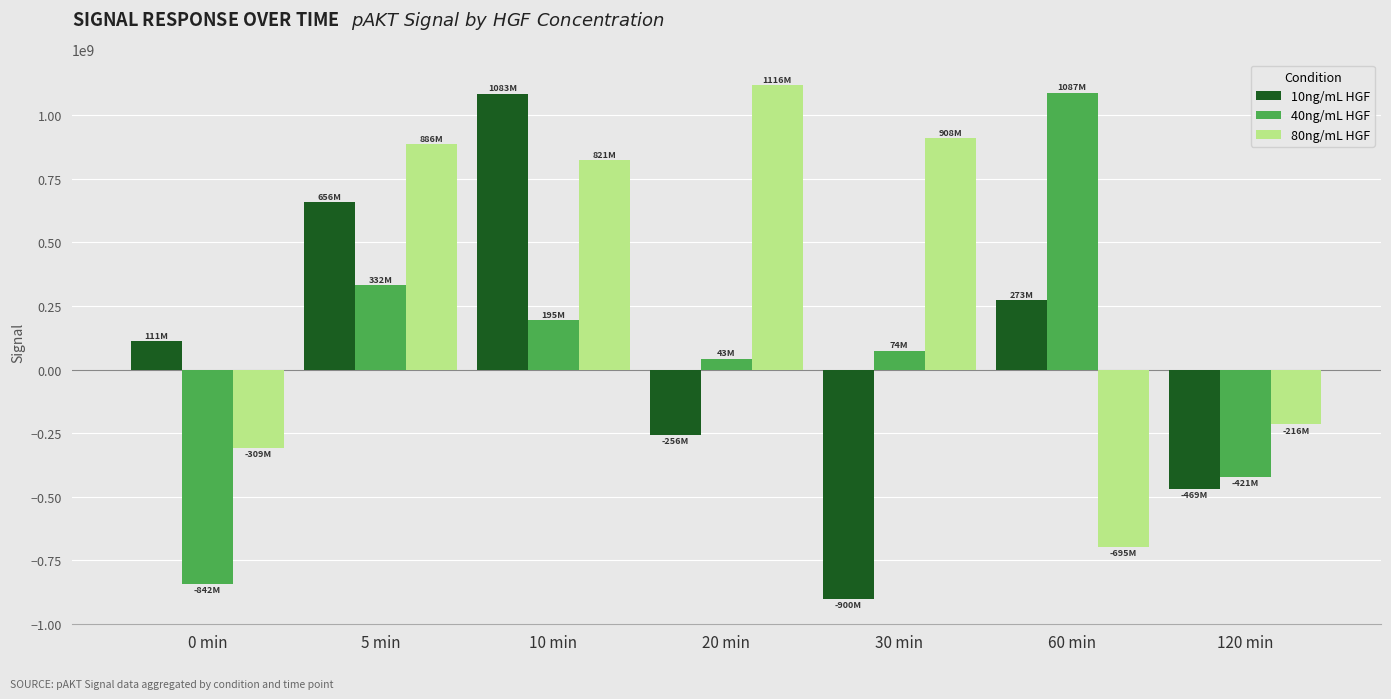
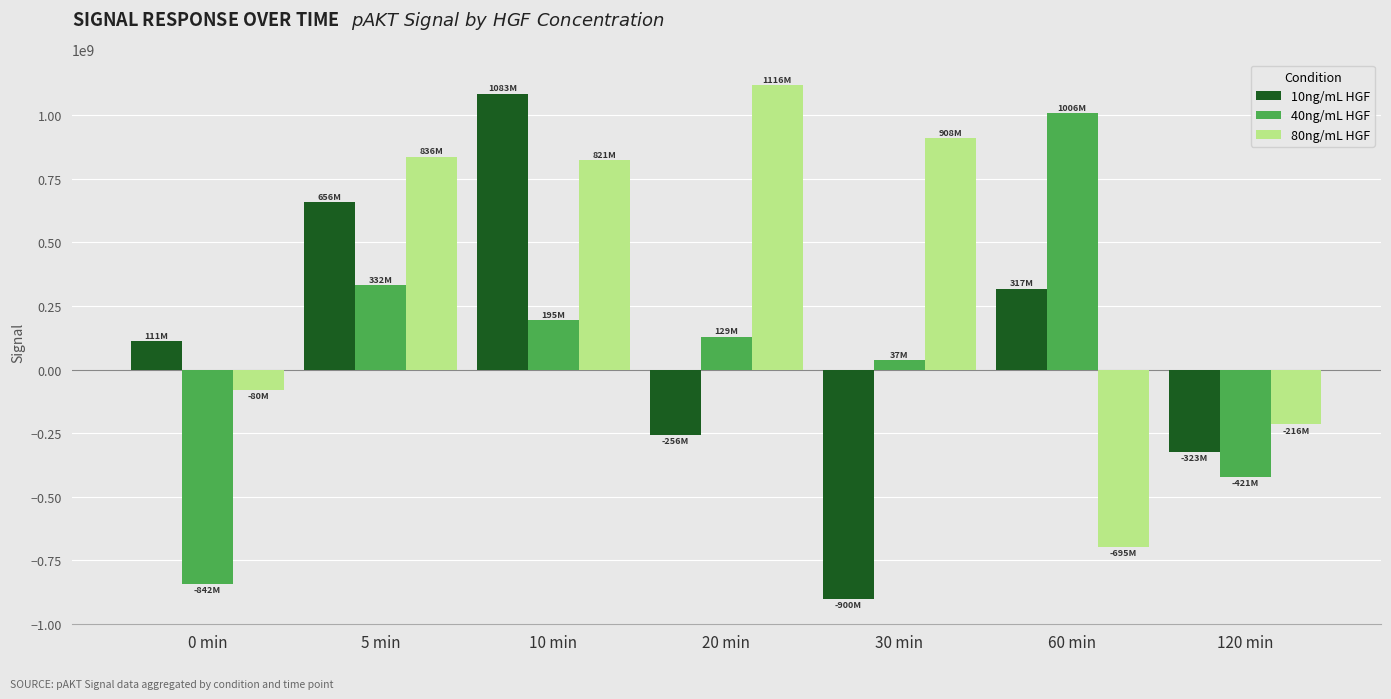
  {
    "10ng/mL HGF": {
      "0 min": "111M",
      "5 min": "656M",
      "10 min": "1083M",
      "20 min": "-256M",
      "30 min": "-900M",
-     "60 min": "273M",
-     "120 min": "-469M"
+     "60 min": "317M",
+     "120 min": "-323M"
    },
    "40ng/mL HGF": {
      "0 min": "-842M",
      "5 min": "332M",
      "10 min": "195M",
-     "20 min": "43M",
-     "30 min": "74M",
-     "60 min": "1087M",
+     "20 min": "129M",
+     "30 min": "37M",
+     "60 min": "1006M",
      "120 min": "-421M"
    },
    "80ng/mL HGF": {
-     "0 min": "-309M",
-     "5 min": "886M",
+     "0 min": "-80M",
+     "5 min": "836M",
      "10 min": "821M",
      "20 min": "1116M",
      "30 min": "908M",
      "60 min": "-695M",
      "120 min": "-216M"
    }
  }
